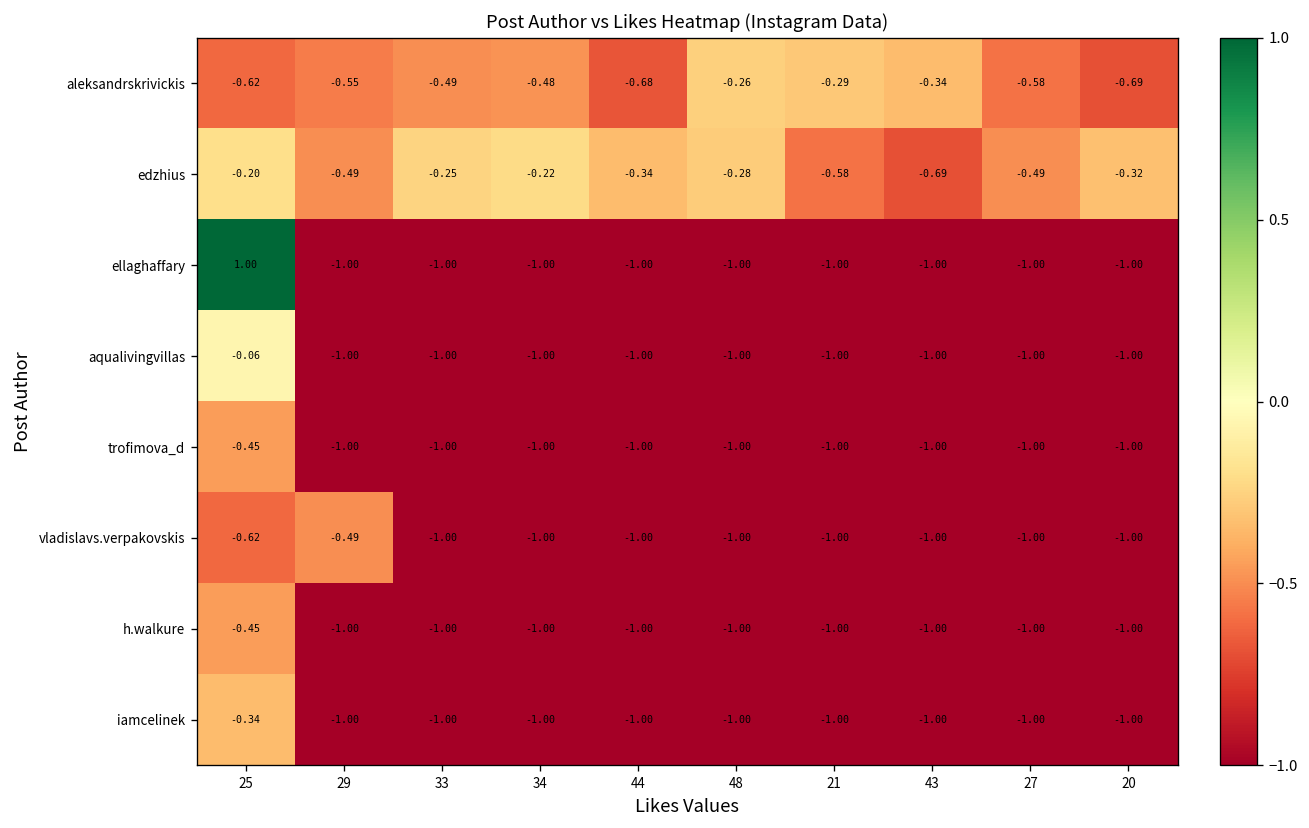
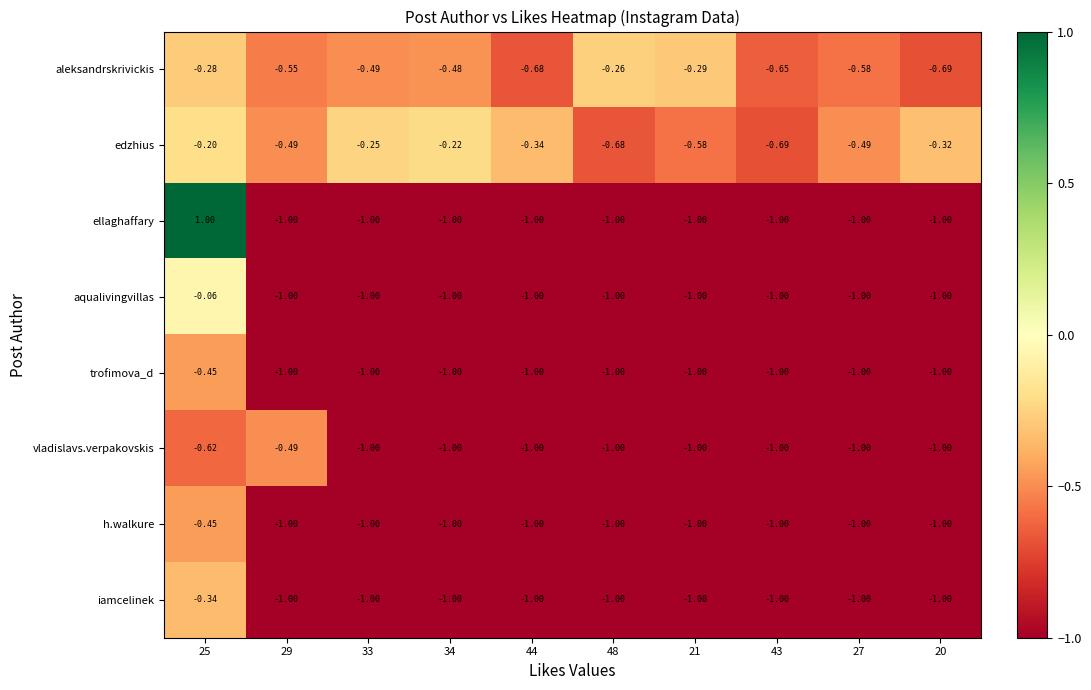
  {
    "aleksandrskrivickis": {
-     "25": -0.62,
+     "25": -0.28,
      "29": -0.55,
      "33": -0.49,
      "34": -0.48,
      "44": -0.68,
      "48": -0.26,
      "21": -0.29,
-     "43": -0.34,
+     "43": -0.65,
      "27": -0.58,
      "20": -0.69
    },
    "edzhius": {
      "25": -0.20,
      "29": -0.49,
      "33": -0.25,
      "34": -0.22,
      "44": -0.34,
-     "48": -0.28,
+     "48": -0.68,
      "21": -0.58,
      "43": -0.69,
      "27": -0.49,
      "20": -0.32
    },
    "ellaghaffary": {
      "25": 1.00,
      "29": -1.00,
      "33": -1.00,
      "34": -1.00,
      "44": -1.00,
      "48": -1.00,
      "21": -1.00,
      "43": -1.00,
      "27": -1.00,
      "20": -1.00
    },
    "aqualivingvillas": {
      "25": -0.06,
      "29": -1.00,
      "33": -1.00,
      "34": -1.00,
      "44": -1.00,
      "48": -1.00,
      "21": -1.00,
      "43": -1.00,
      "27": -1.00,
      "20": -1.00
    },
    "trofimova_d": {
      "25": -0.45,
      "29": -1.00,
      "33": -1.00,
      "34": -1.00,
      "44": -1.00,
      "48": -1.00,
      "21": -1.00,
      "43": -1.00,
      "27": -1.00,
      "20": -1.00
    },
    "vladislavs.verpakovskis": {
      "25": -0.62,
      "29": -0.49,
      "33": -1.00,
      "34": -1.00,
      "44": -1.00,
      "48": -1.00,
      "21": -1.00,
      "43": -1.00,
      "27": -1.00,
      "20": -1.00
    },
    "h.walkure": {
      "25": -0.45,
      "29": -1.00,
      "33": -1.00,
      "34": -1.00,
      "44": -1.00,
      "48": -1.00,
      "21": -1.00,
      "43": -1.00,
      "27": -1.00,
      "20": -1.00
    },
    "iamcelinek": {
      "25": -0.34,
      "29": -1.00,
      "33": -1.00,
      "34": -1.00,
      "44": -1.00,
      "48": -1.00,
      "21": -1.00,
      "43": -1.00,
      "27": -1.00,
      "20": -1.00
    }
  }
